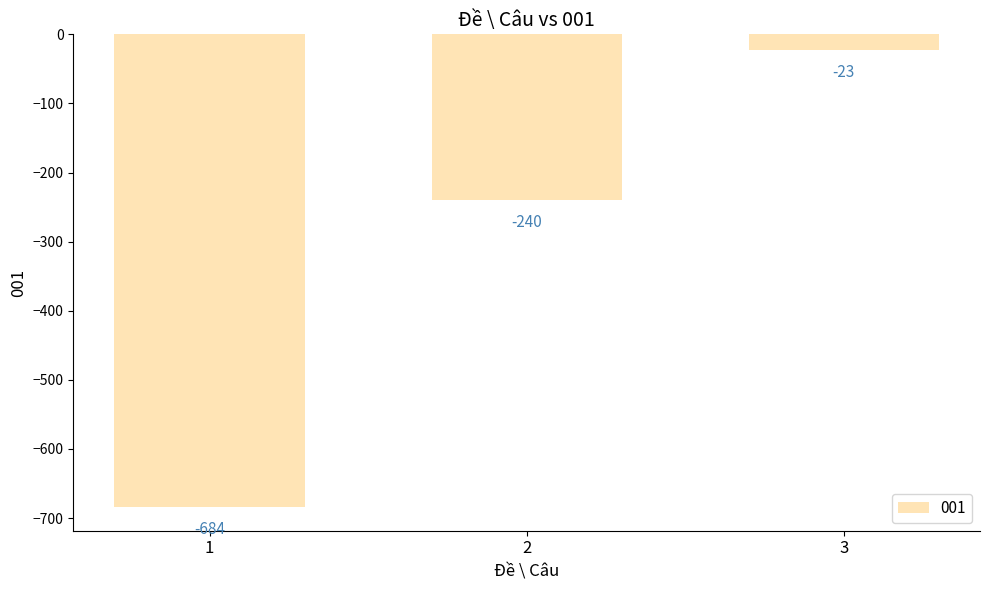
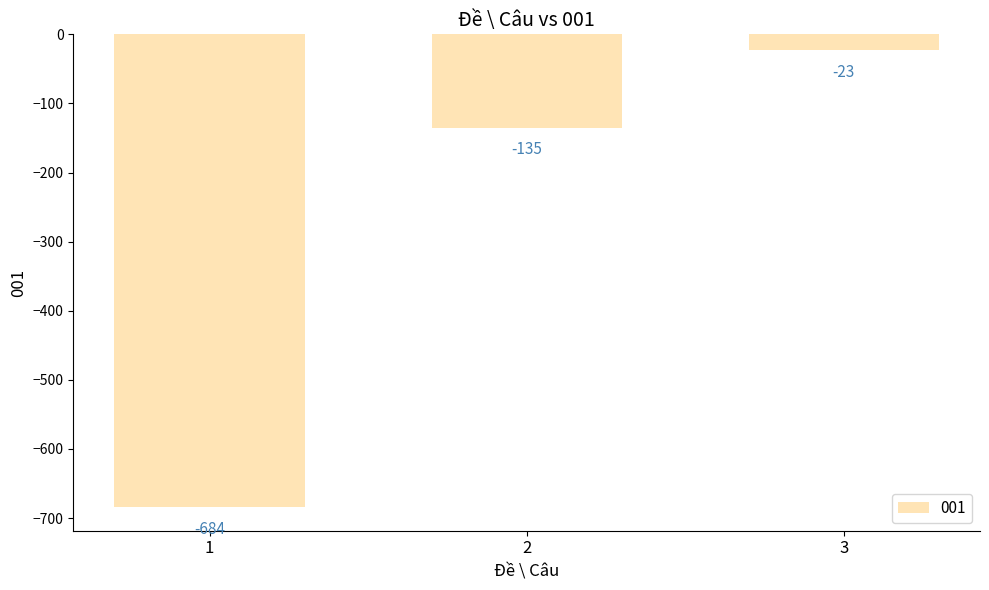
  {
    "1": -684,
-   "2": -240,
+   "2": -135,
    "3": -23
  }
